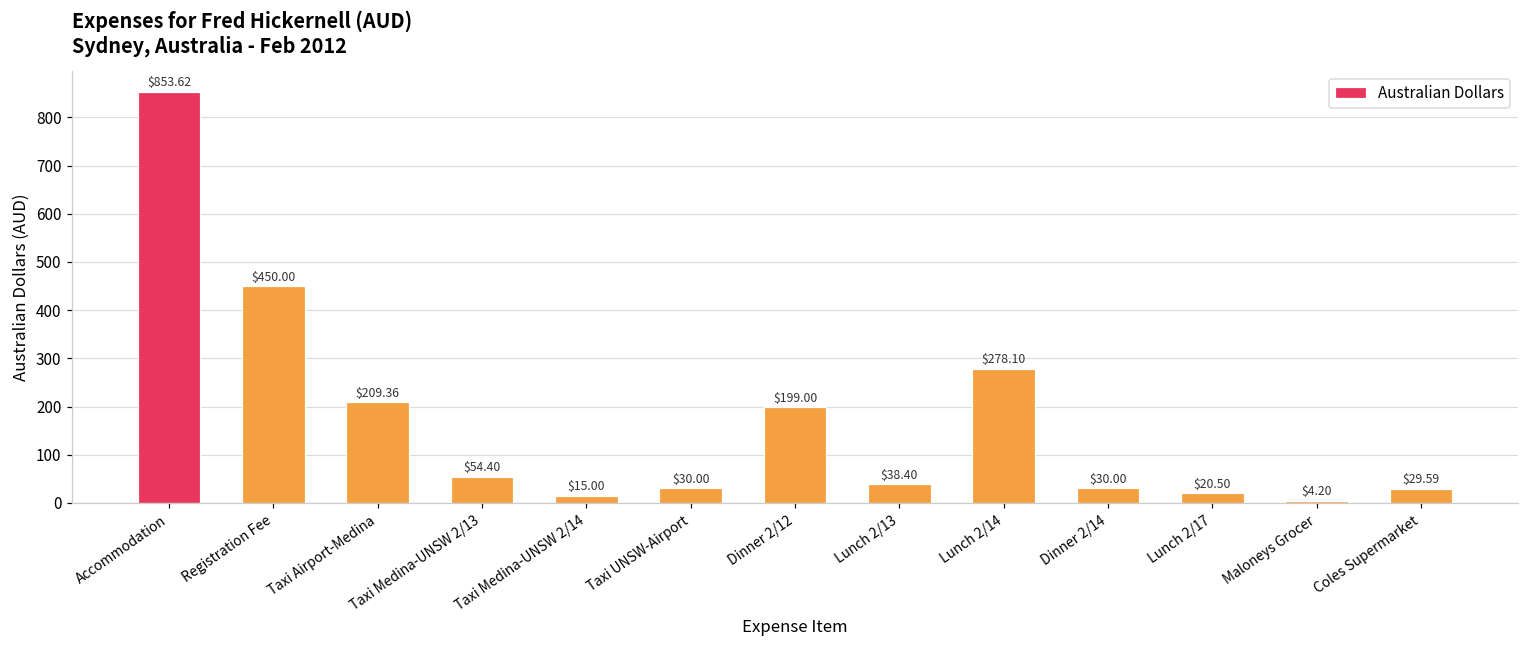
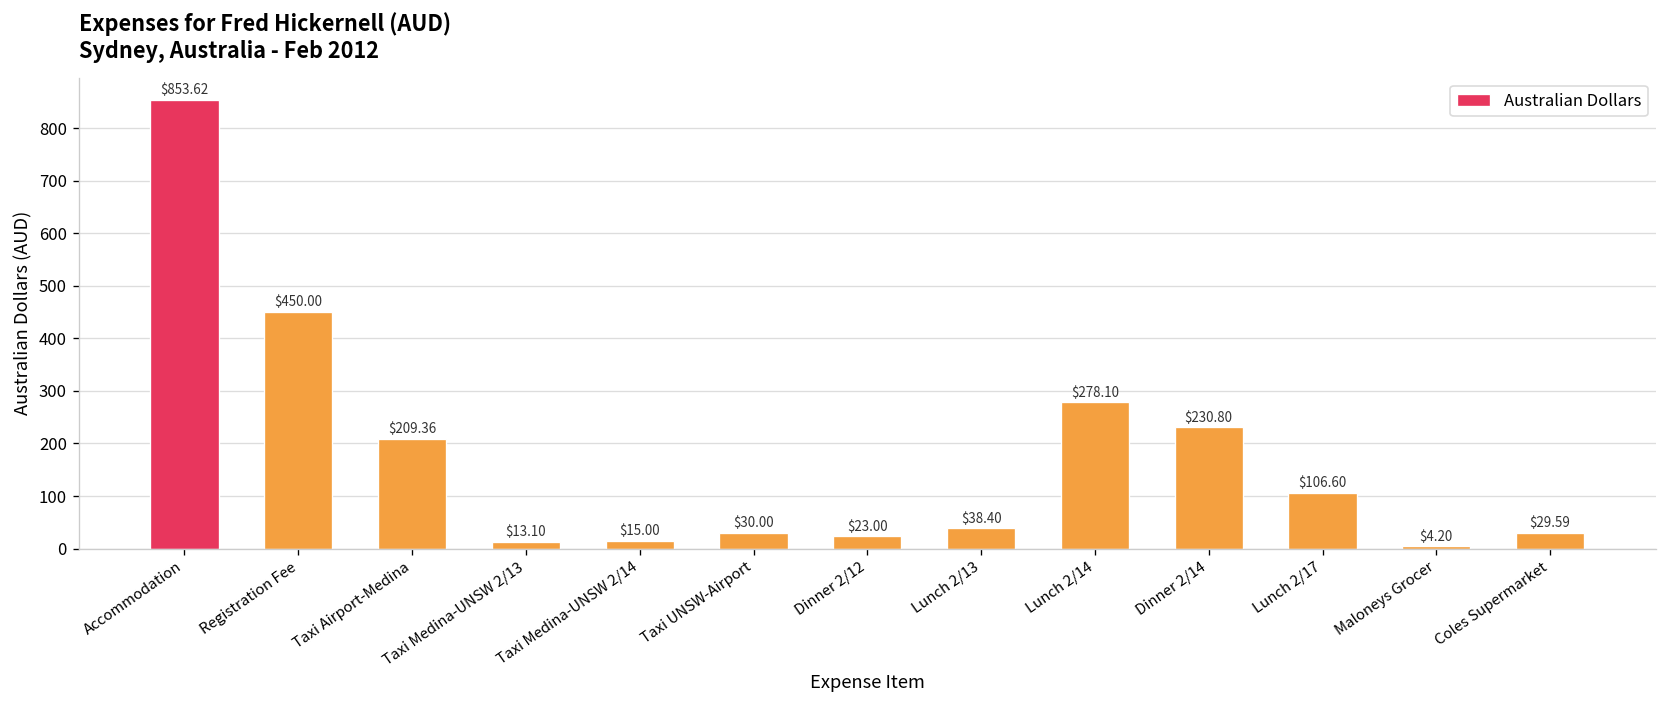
  {
    "Accommodation": "$853.62",
    "Registration Fee": "$450.00",
    "Taxi Airport-Medina": "$209.36",
-   "Taxi Medina-UNSW 2/13": "$54.40",
+   "Taxi Medina-UNSW 2/13": "$13.10",
    "Taxi Medina-UNSW 2/14": "$15.00",
    "Taxi UNSW-Airport": "$30.00",
-   "Dinner 2/12": "$199.00",
+   "Dinner 2/12": "$23.00",
    "Lunch 2/13": "$38.40",
    "Lunch 2/14": "$278.10",
-   "Dinner 2/14": "$30.00",
-   "Lunch 2/17": "$20.50",
+   "Dinner 2/14": "$230.80",
+   "Lunch 2/17": "$106.60",
    "Maloneys Grocer": "$4.20",
    "Coles Supermarket": "$29.59"
  }
